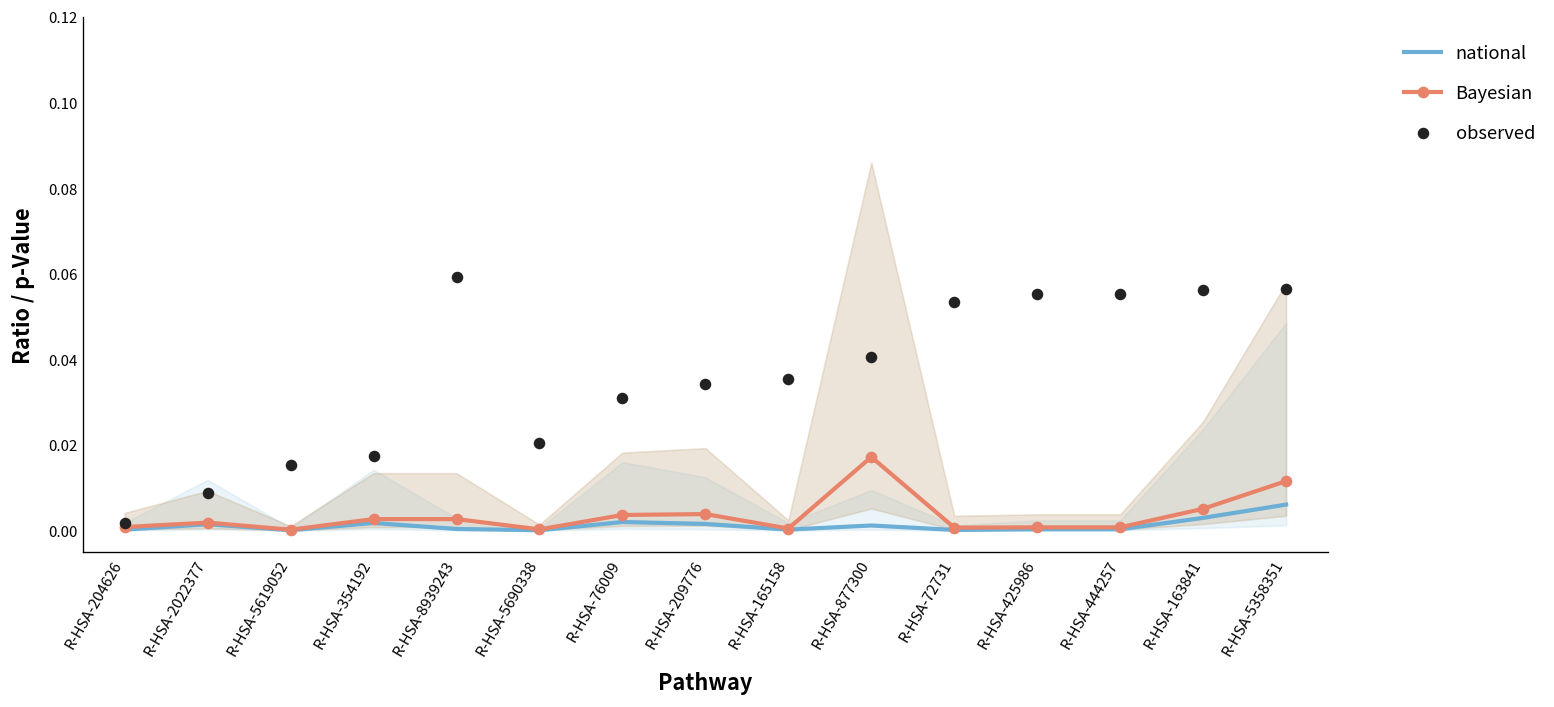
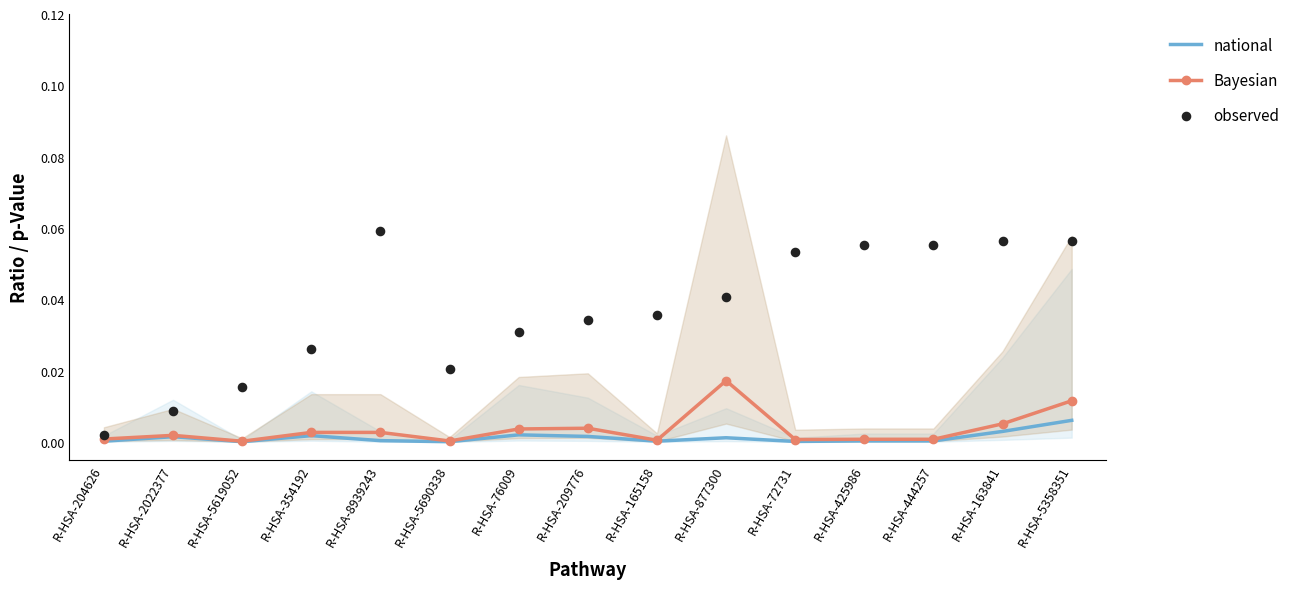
  {
    "national": {
      "R-HSA-354192": 0.002,
      "R-HSA-8939243": 0.000,
      "R-HSA-76009": 0.002,
      "R-HSA-209776": 0.002,
      "R-HSA-877300": 0.001,
      "R-HSA-163841": 0.003,
      "R-HSA-5358351": 0.006
    },
    "observed": {
-     "R-HSA-354192": 0.018
+     "R-HSA-354192": 0.026
    }
  }
